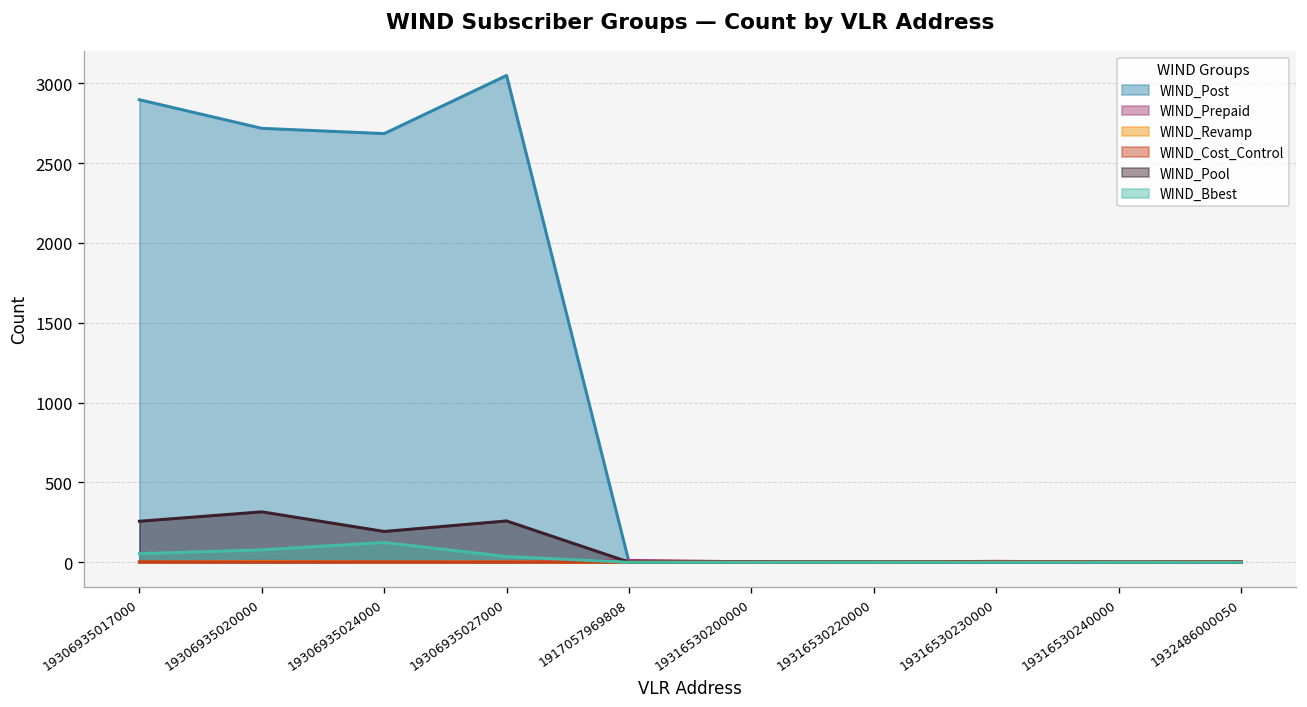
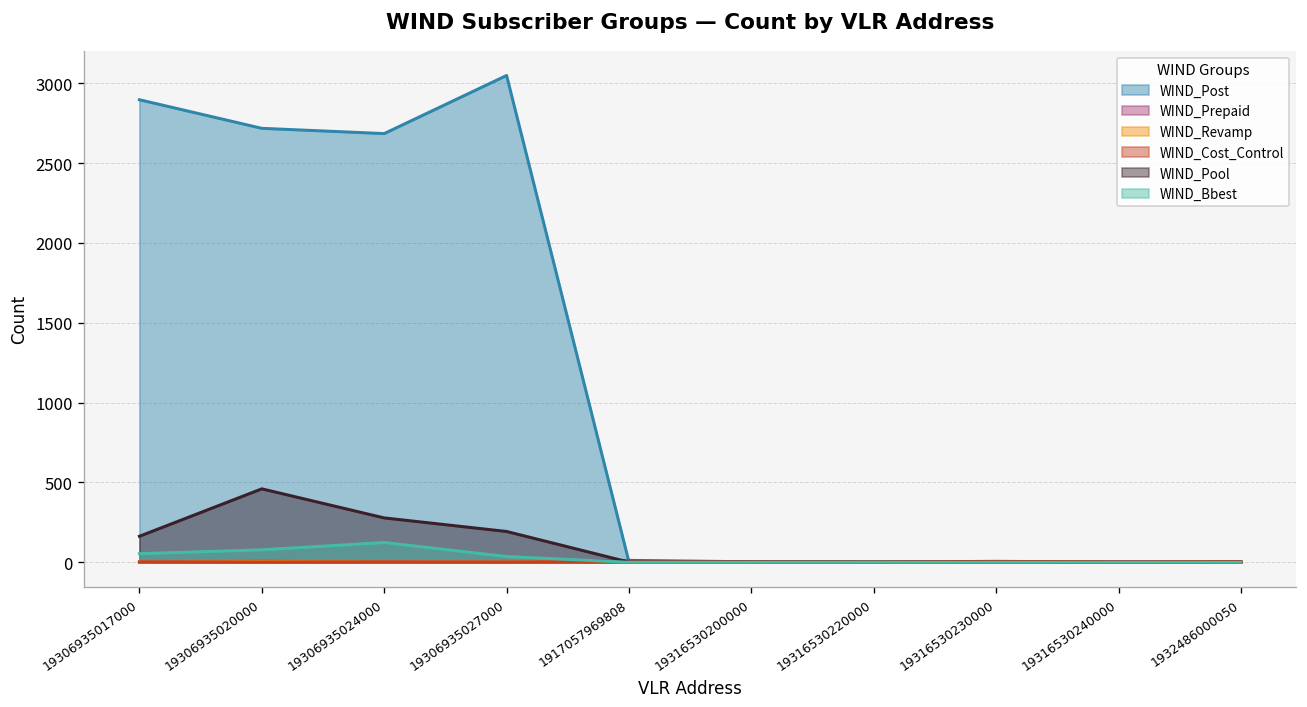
  {
    "WIND_Pool": {
-     "19306935017000": 260,
-     "19306935020000": 320,
-     "19306935024000": 190,
-     "19306935027000": 260
+     "19306935017000": 160,
+     "19306935020000": 460,
+     "19306935024000": 280,
+     "19306935027000": 190
    }
  }
